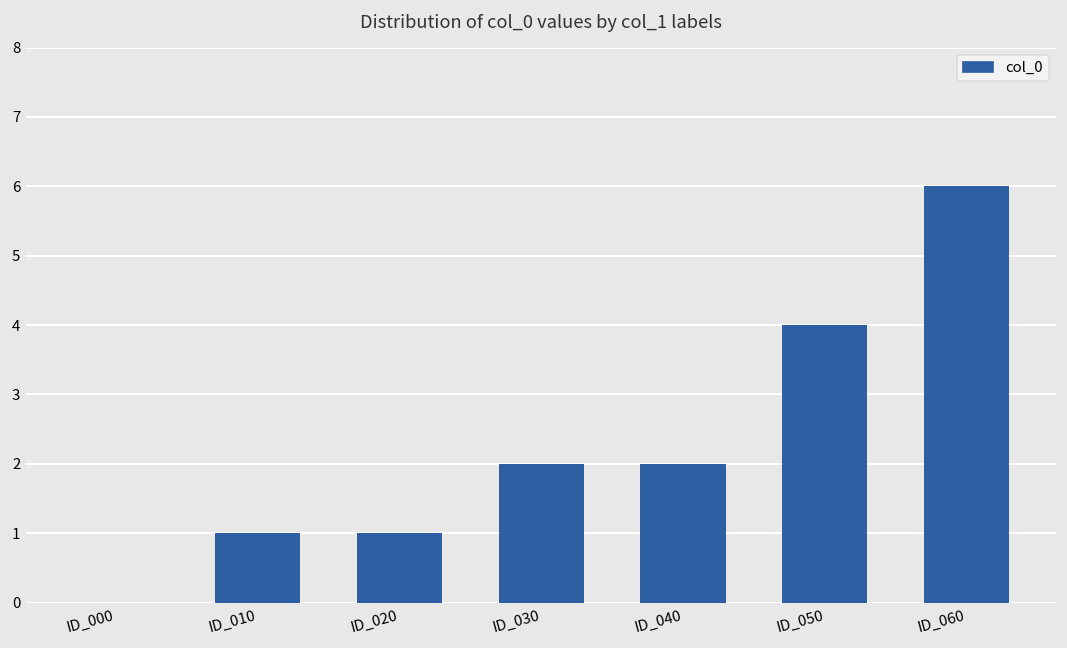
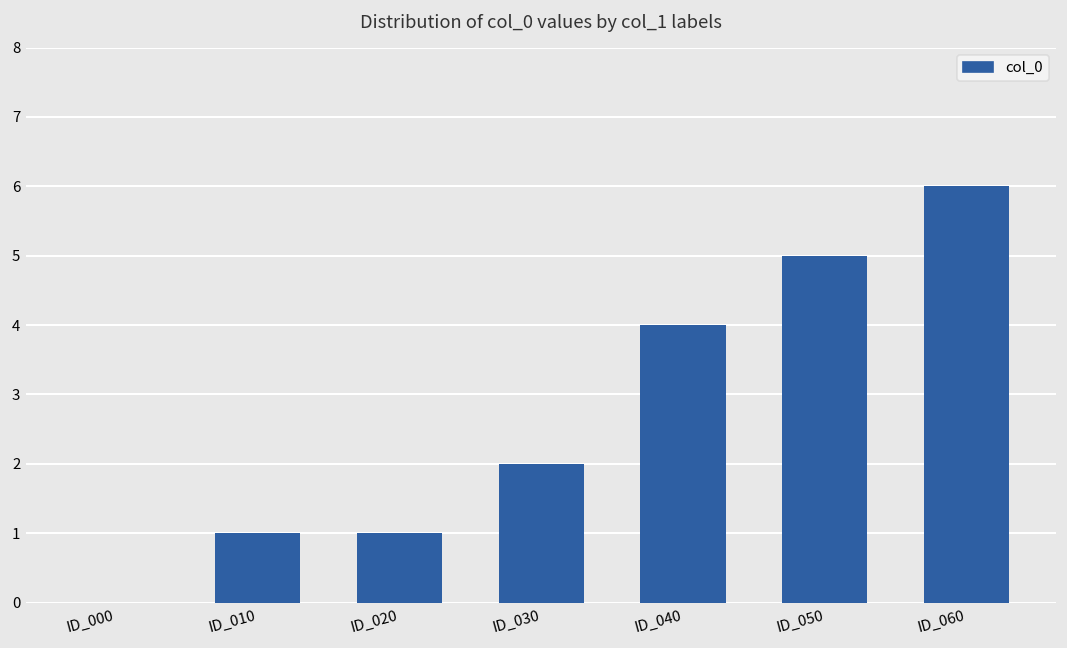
  {
    "ID_000": 0,
    "ID_010": 1,
    "ID_020": 1,
    "ID_030": 2,
-   "ID_040": 2,
-   "ID_050": 4,
+   "ID_040": 4,
+   "ID_050": 5,
    "ID_060": 6
  }
